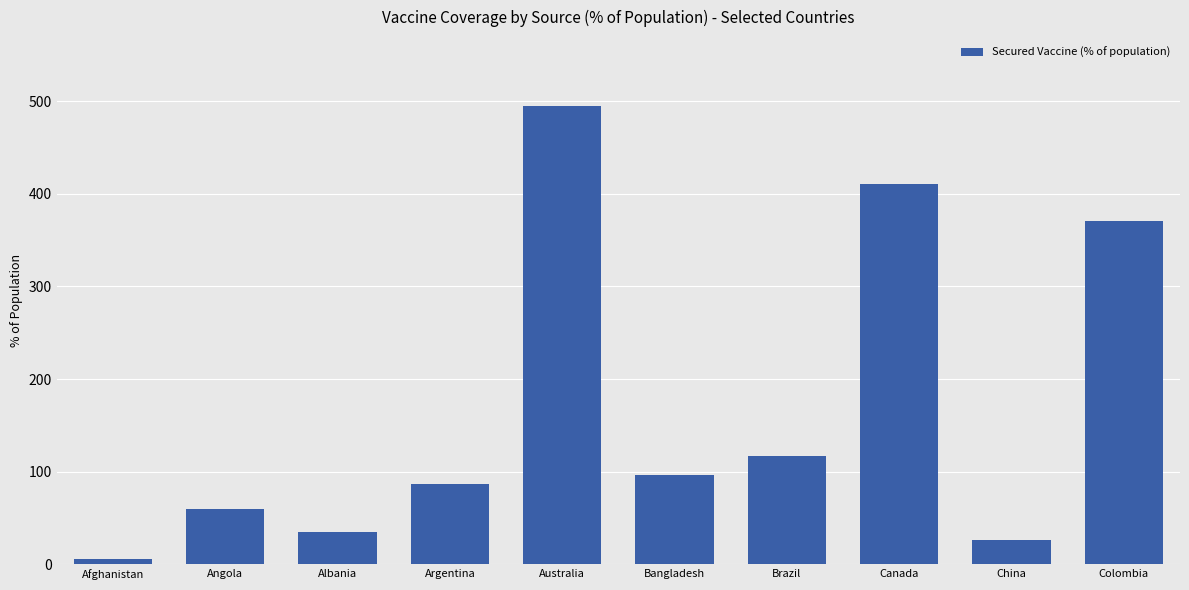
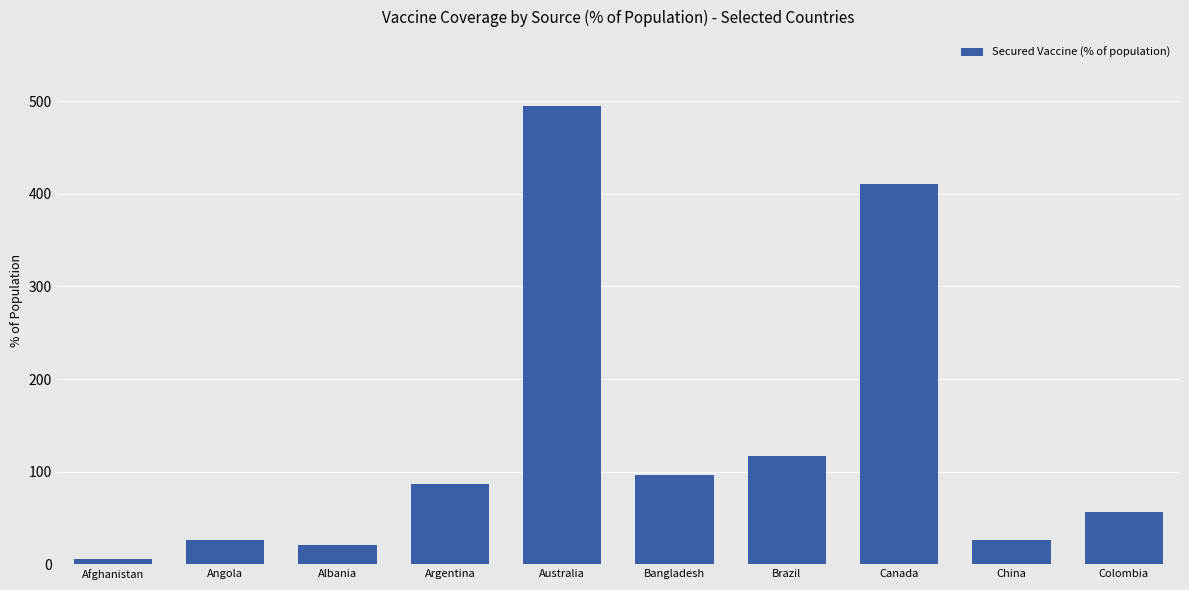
  {
    "Afghanistan": 10,
-   "Angola": 60,
-   "Albania": 30,
+   "Angola": 30,
+   "Albania": 20,
    "Argentina": 90,
    "Australia": 500,
    "Bangladesh": 100,
    "Brazil": 120,
    "Canada": 410,
    "China": 30,
-   "Colombia": 370
+   "Colombia": 60
  }
